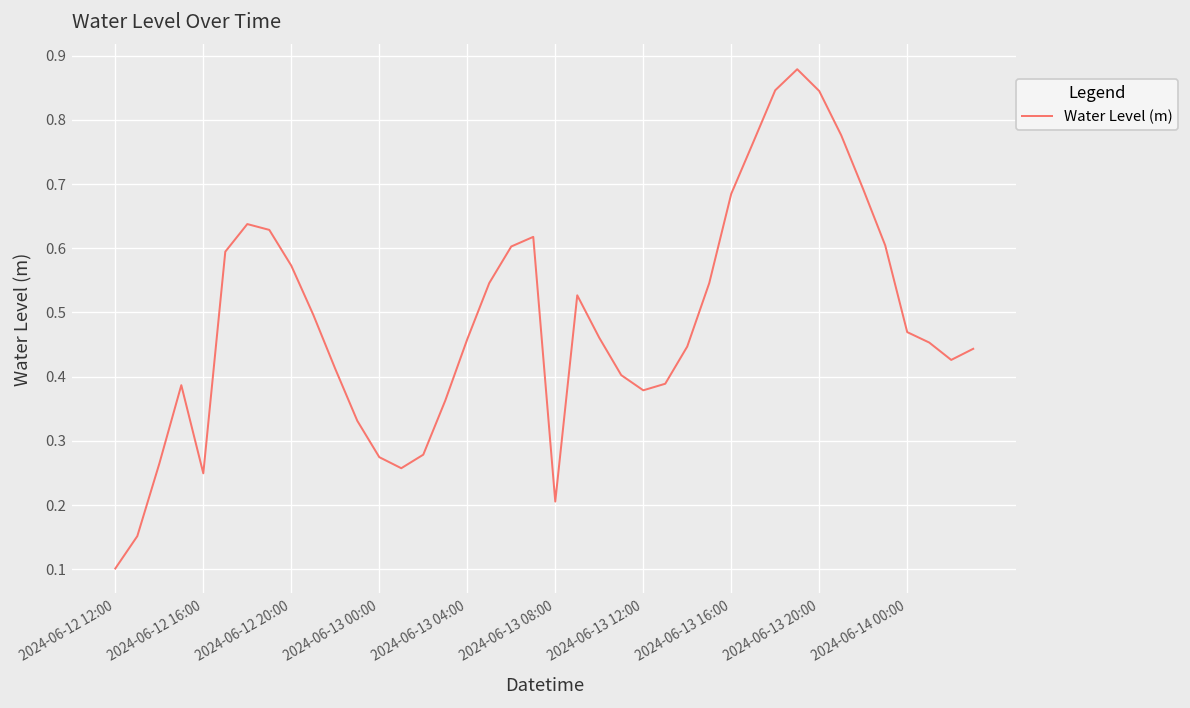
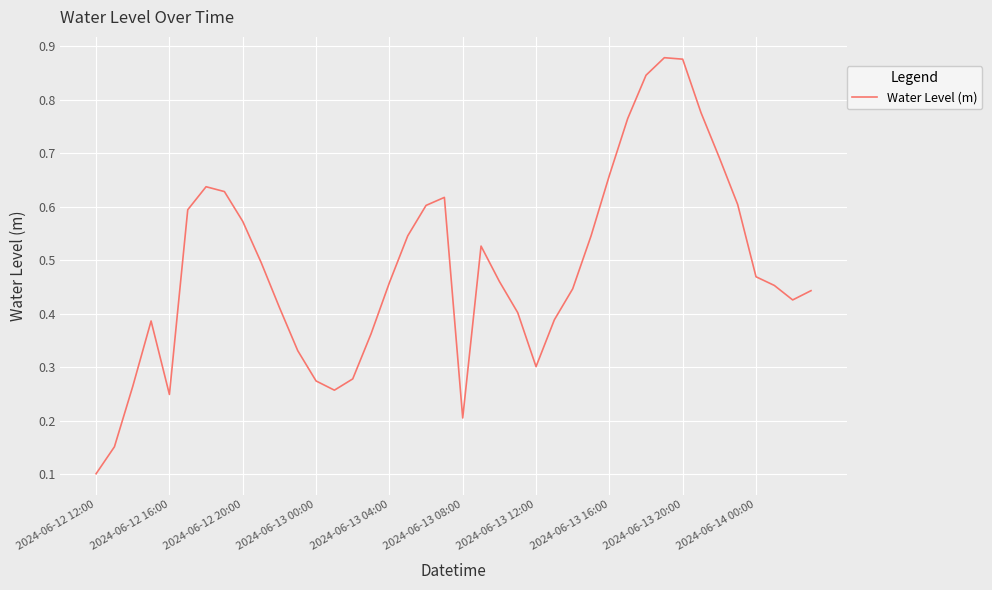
  {
    "2024-06-12 12:00": 0.10,
    "2024-06-12 16:00": 0.25,
    "2024-06-12 20:00": 0.57,
    "2024-06-13 00:00": 0.27,
    "2024-06-13 04:00": 0.46,
    "2024-06-13 08:00": 0.21,
-   "2024-06-13 12:00": 0.38,
-   "2024-06-13 16:00": 0.68,
-   "2024-06-13 20:00": 0.85,
+   "2024-06-13 12:00": 0.30,
+   "2024-06-13 16:00": 0.66,
+   "2024-06-13 20:00": 0.88,
    "2024-06-14 00:00": 0.47
  }
